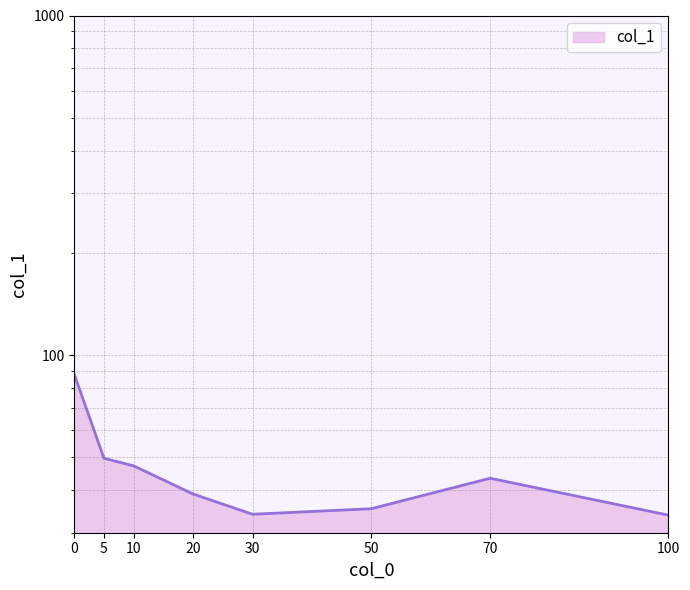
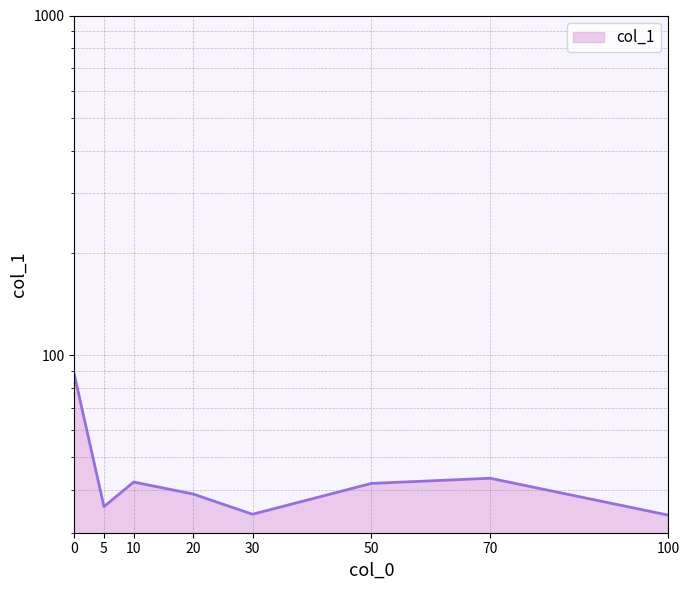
  {
    "0": 88,
-   "5": 50,
-   "10": 47,
+   "5": 36,
+   "10": 42,
    "20": 39,
    "30": 34,
-   "50": 35,
+   "50": 42,
    "70": 43,
    "100": 34
  }
